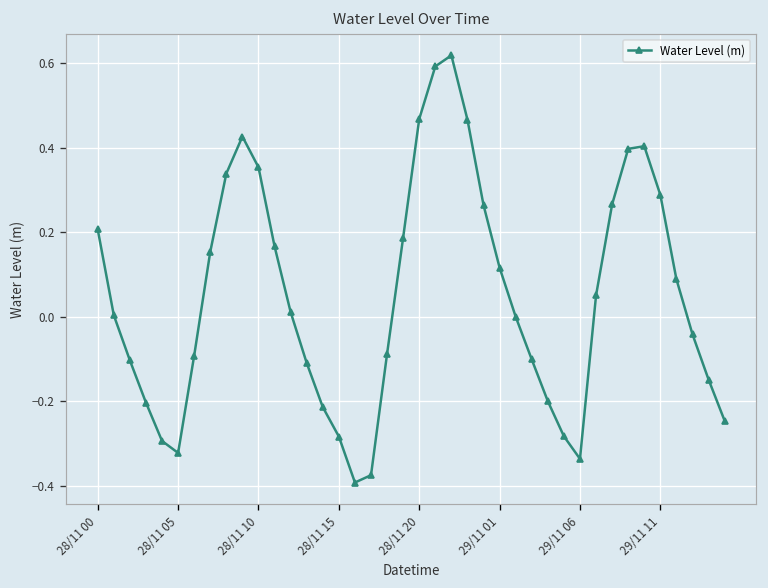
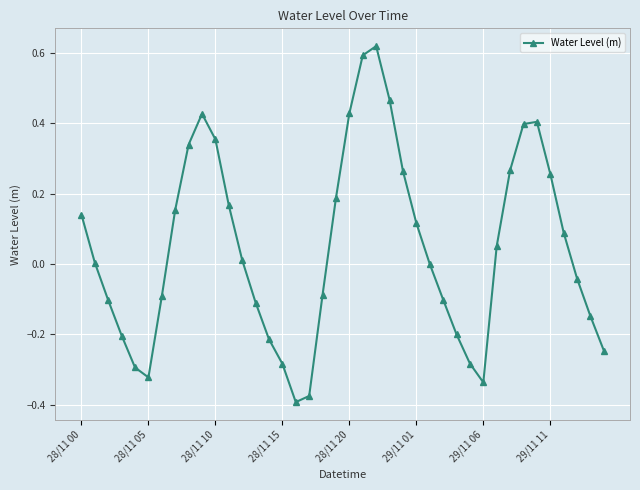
  {
-   "28/11 00": 0.21,
+   "28/11 00": 0.14,
    "28/11 05": -0.32,
    "28/11 10": 0.35,
    "28/11 15": -0.28,
-   "28/11 20": 0.47,
+   "28/11 20": 0.43,
    "29/11 01": 0.12,
    "29/11 06": -0.34,
-   "29/11 11": 0.29
+   "29/11 11": 0.26
  }
